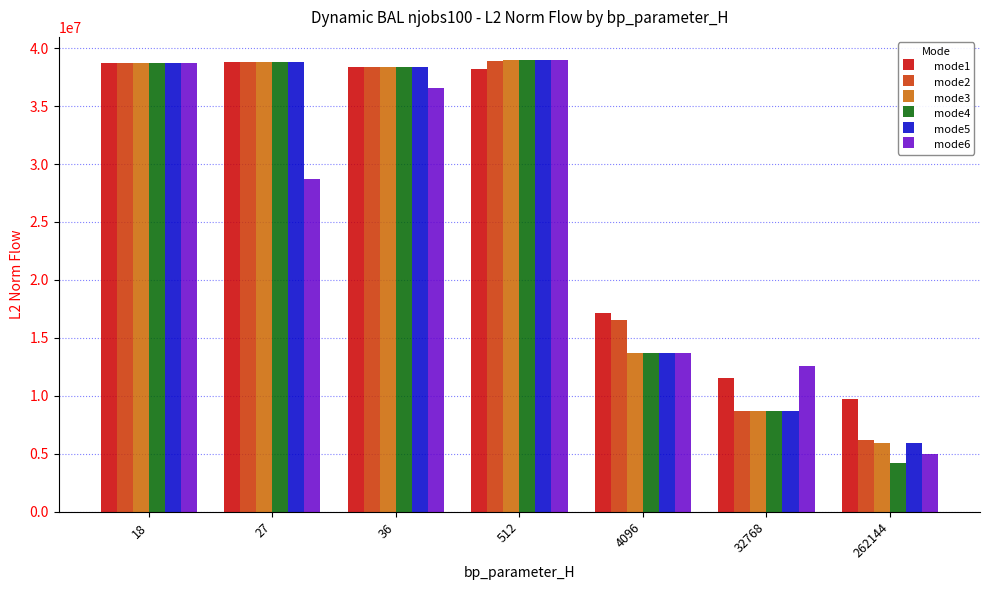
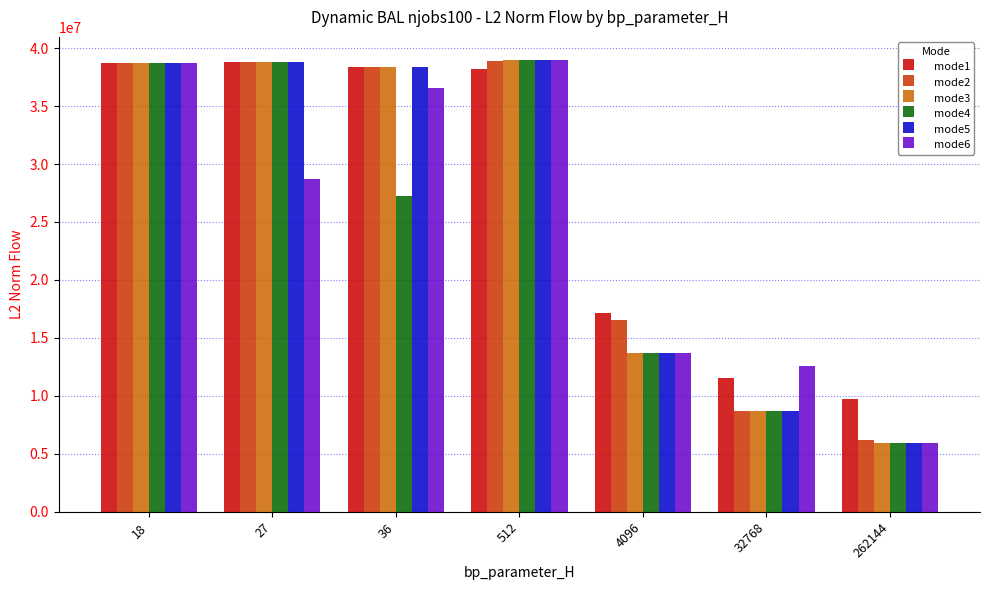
  {
    "mode4": {
      "18": 38700000,
      "27": 38800000,
-     "36": 38300000,
+     "36": 27200000,
      "512": 39000000,
      "4096": 13700000,
      "32768": 8700000,
-     "262144": 4200000
+     "262144": 5900000
    },
    "mode5": {
      "18": 38700000,
      "27": 38800000,
      "36": 38300000,
      "512": 39000000,
      "4096": 13700000,
      "32768": 8700000,
      "262144": 5900000
    },
    "mode6": {
      "18": 38700000,
      "27": 28700000,
      "36": 36500000,
      "512": 39000000,
      "4096": 13700000,
      "32768": 12600000,
-     "262144": 5000000
+     "262144": 5900000
    }
  }
